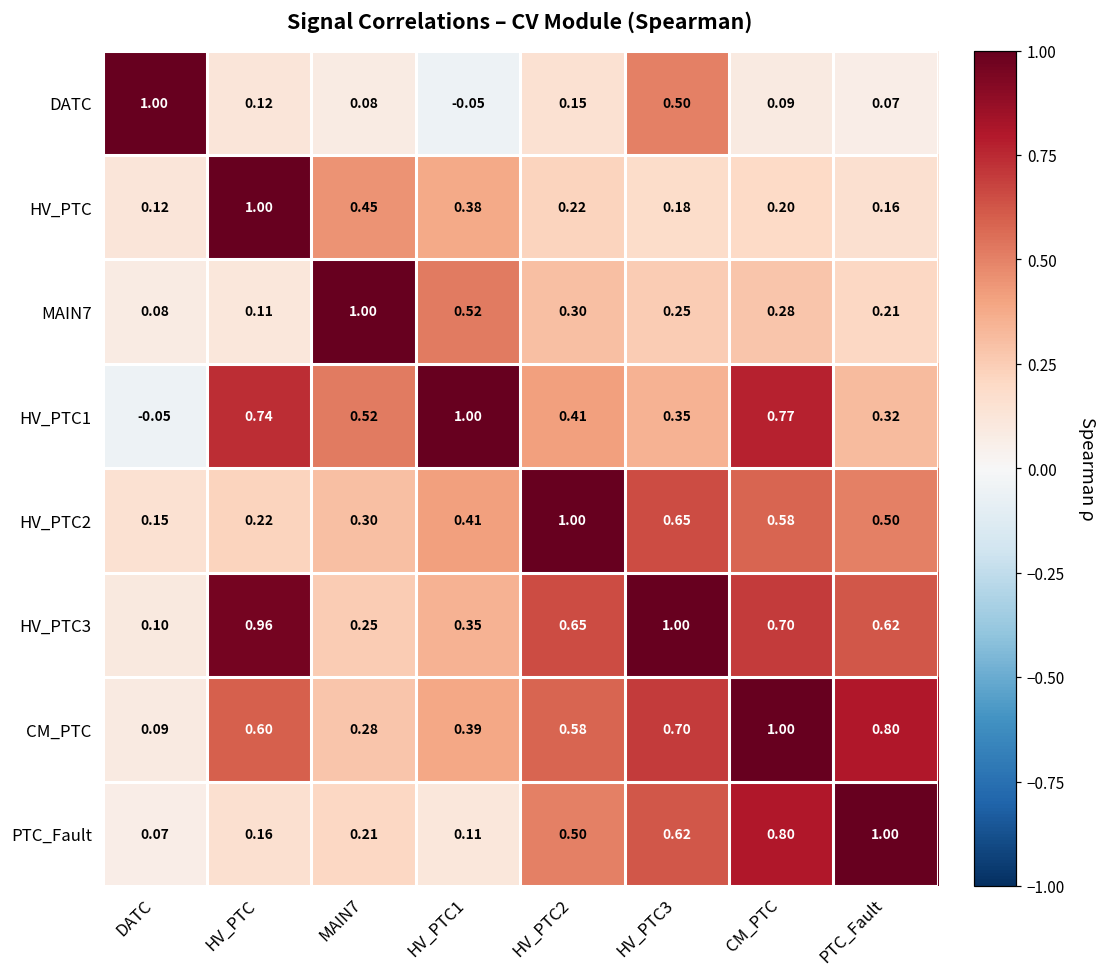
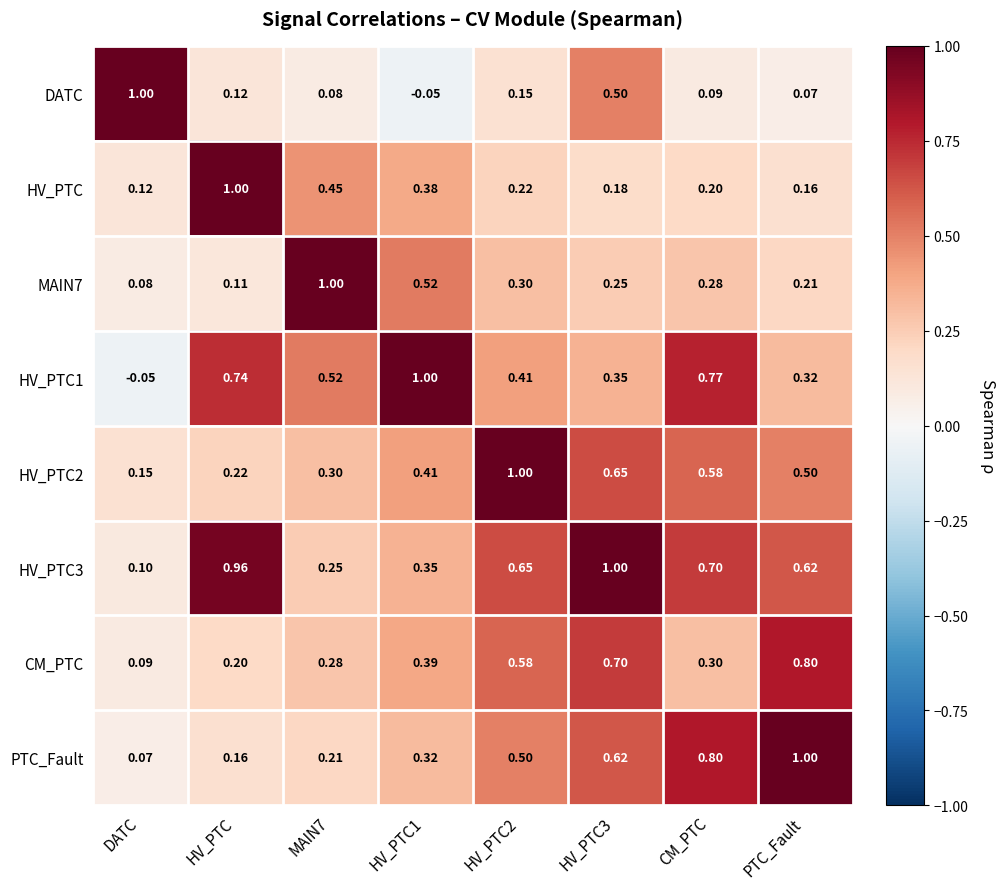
  {
    "DATC": {
      "DATC": 1.00,
      "HV_PTC": 0.12,
      "MAIN7": 0.08,
      "HV_PTC1": -0.05,
      "HV_PTC2": 0.15,
      "HV_PTC3": 0.50,
      "CM_PTC": 0.09,
      "PTC_Fault": 0.07
    },
    "HV_PTC": {
      "DATC": 0.12,
      "HV_PTC": 1.00,
      "MAIN7": 0.45,
      "HV_PTC1": 0.38,
      "HV_PTC2": 0.22,
      "HV_PTC3": 0.18,
      "CM_PTC": 0.20,
      "PTC_Fault": 0.16
    },
    "MAIN7": {
      "DATC": 0.08,
      "HV_PTC": 0.11,
      "MAIN7": 1.00,
      "HV_PTC1": 0.52,
      "HV_PTC2": 0.30,
      "HV_PTC3": 0.25,
      "CM_PTC": 0.28,
      "PTC_Fault": 0.21
    },
    "HV_PTC1": {
      "DATC": -0.05,
      "HV_PTC": 0.74,
      "MAIN7": 0.52,
      "HV_PTC1": 1.00,
      "HV_PTC2": 0.41,
      "HV_PTC3": 0.35,
      "CM_PTC": 0.77,
      "PTC_Fault": 0.32
    },
    "HV_PTC2": {
      "DATC": 0.15,
      "HV_PTC": 0.22,
      "MAIN7": 0.30,
      "HV_PTC1": 0.41,
      "HV_PTC2": 1.00,
      "HV_PTC3": 0.65,
      "CM_PTC": 0.58,
      "PTC_Fault": 0.50
    },
    "HV_PTC3": {
      "DATC": 0.10,
      "HV_PTC": 0.96,
      "MAIN7": 0.25,
      "HV_PTC1": 0.35,
      "HV_PTC2": 0.65,
      "HV_PTC3": 1.00,
      "CM_PTC": 0.70,
      "PTC_Fault": 0.62
    },
    "CM_PTC": {
      "DATC": 0.09,
-     "HV_PTC": 0.60,
+     "HV_PTC": 0.20,
      "MAIN7": 0.28,
      "HV_PTC1": 0.39,
      "HV_PTC2": 0.58,
      "HV_PTC3": 0.70,
-     "CM_PTC": 1.00,
+     "CM_PTC": 0.30,
      "PTC_Fault": 0.80
    },
    "PTC_Fault": {
      "DATC": 0.07,
      "HV_PTC": 0.16,
      "MAIN7": 0.21,
-     "HV_PTC1": 0.11,
+     "HV_PTC1": 0.32,
      "HV_PTC2": 0.50,
      "HV_PTC3": 0.62,
      "CM_PTC": 0.80,
      "PTC_Fault": 1.00
    }
  }
